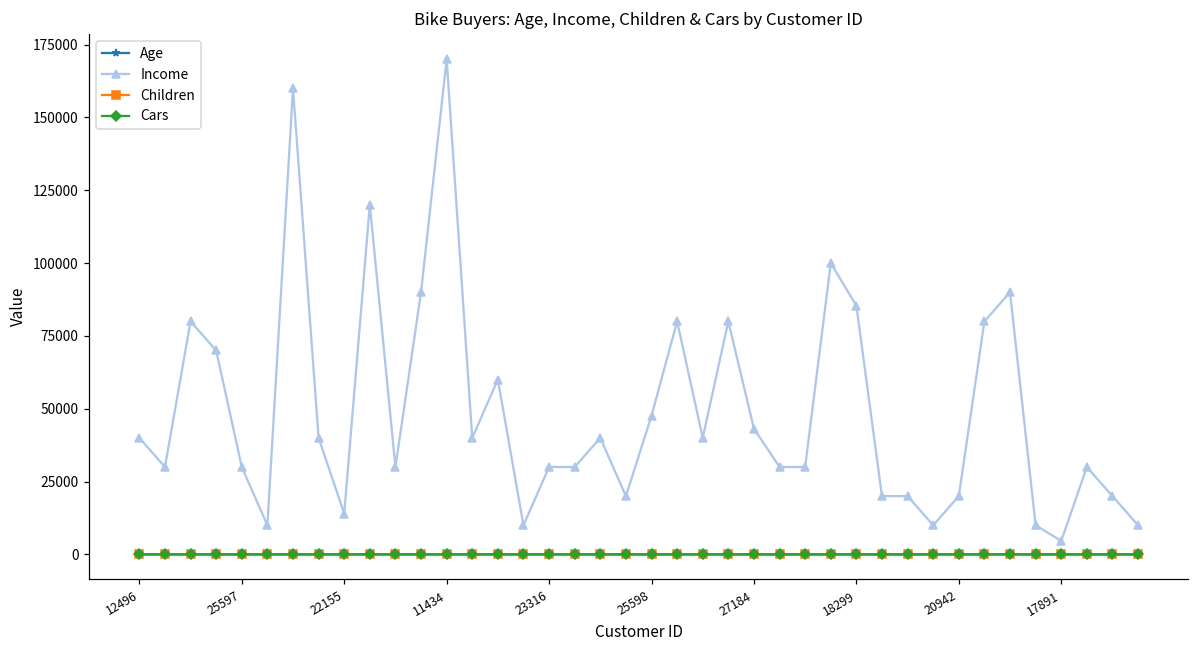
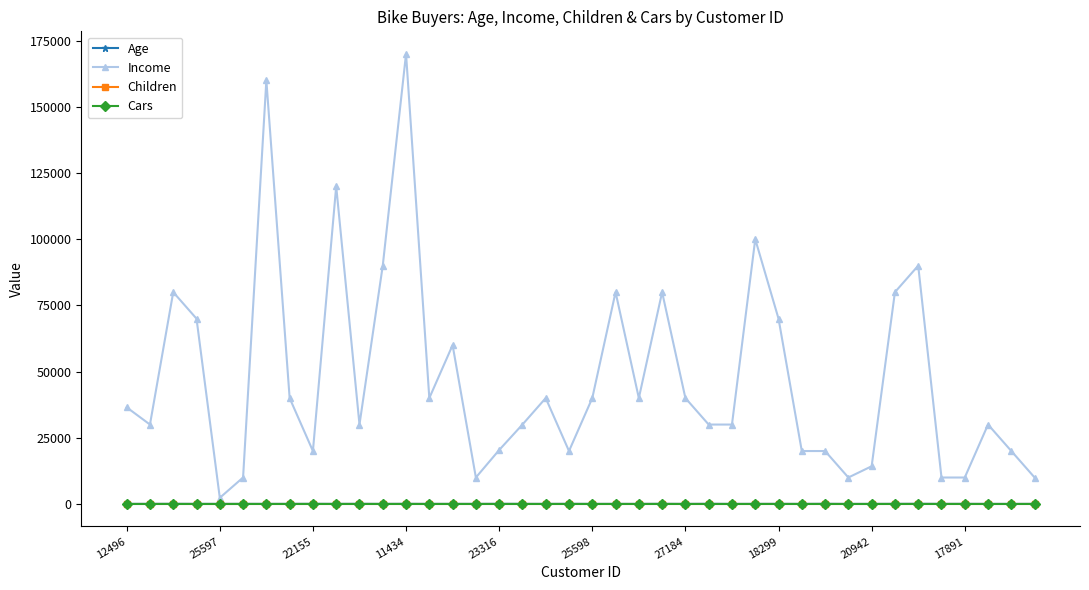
  {
    "Cars": {
      "12496": 0,
      "25597": 0,
      "22155": 0,
      "11434": 0,
      "23316": 0,
      "25598": 0,
      "27184": 0,
      "18299": 0,
      "20942": 0,
      "17891": 0
    },
    "Income": {
-     "12496": 40000,
-     "25597": 30000,
-     "22155": 14000,
+     "12496": 37000,
+     "25597": 2000,
+     "22155": 20000,
      "11434": 170000,
-     "23316": 30000,
-     "25598": 48000,
-     "27184": 43000,
-     "18299": 85000,
-     "20942": 20000,
-     "17891": 5000
+     "23316": 20000,
+     "25598": 40000,
+     "27184": 40000,
+     "18299": 70000,
+     "20942": 14000,
+     "17891": 10000
    }
  }
